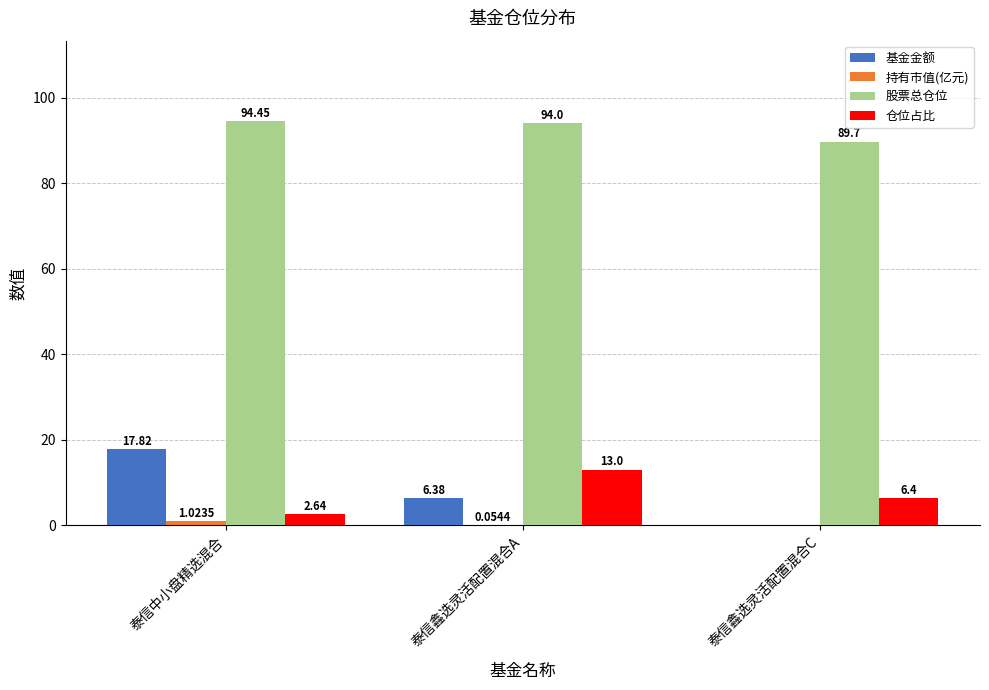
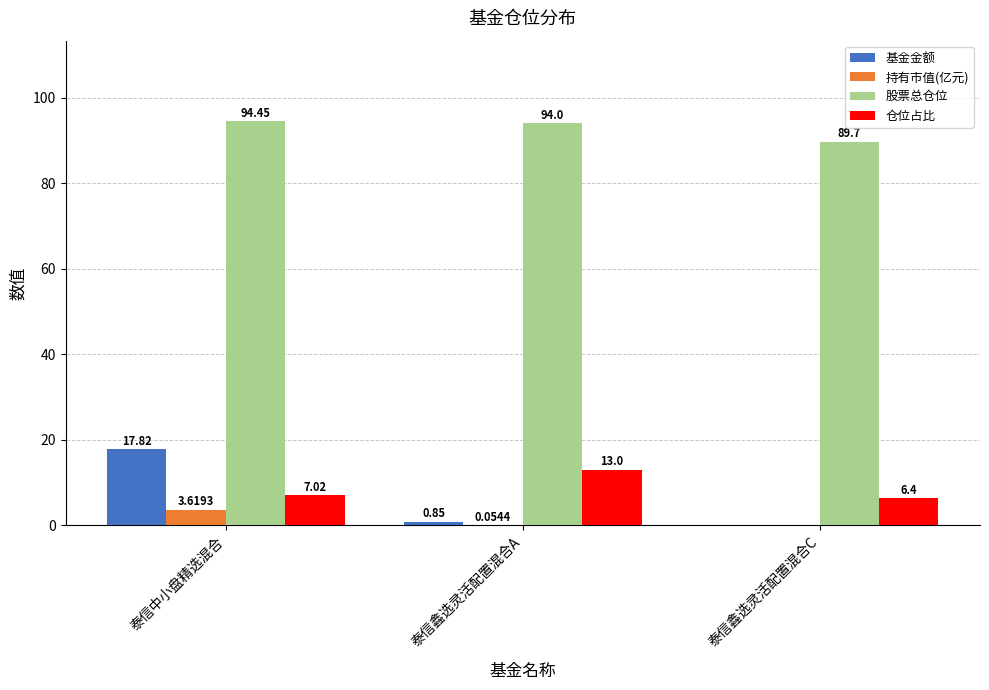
  {
    "基金金额": {
      "泰信中小盘精选混合": 17.82,
-     "泰信鑫选灵活配置混合A": 6.38
+     "泰信鑫选灵活配置混合A": 0.85
    },
    "持有市值(亿元)": {
-     "泰信中小盘精选混合": 1.0235,
+     "泰信中小盘精选混合": 3.6193,
      "泰信鑫选灵活配置混合A": 0.0544
    },
    "股票总仓位": {
      "泰信中小盘精选混合": 94.45,
      "泰信鑫选灵活配置混合A": 94.0
    },
    "仓位占比": {
-     "泰信中小盘精选混合": 2.64,
+     "泰信中小盘精选混合": 7.02,
      "泰信鑫选灵活配置混合A": 13.0,
      "泰信鑫选灵活配置混合C": 6.4
    }
  }
